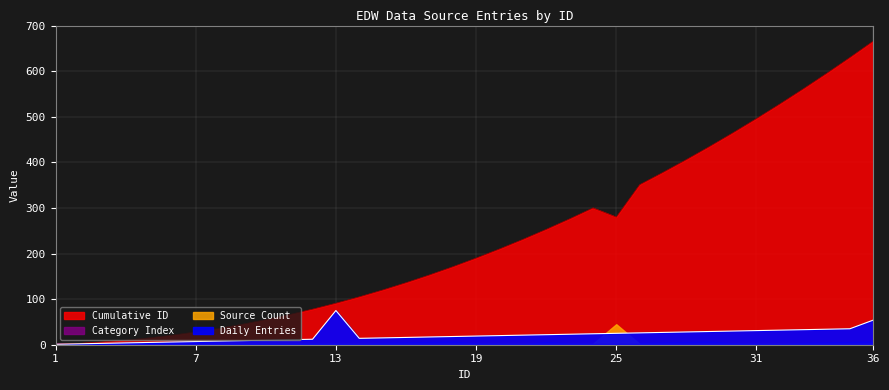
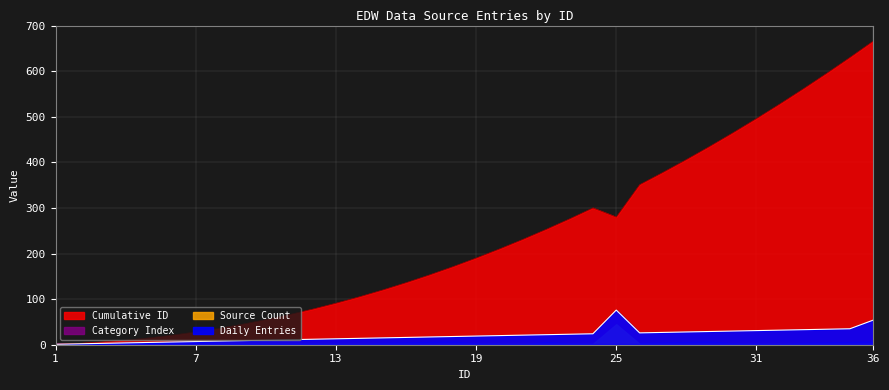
  {
    "Cumulative ID": {
      "13": 90,
      "19": 190,
      "25": 280,
      "31": 500,
      "36": 670
    },
    "Source Count": {
      "25": 50
    },
    "Daily Entries": {
-     "13": 80,
+     "13": 10,
      "19": 20,
-     "25": 30,
+     "25": 80,
      "31": 30,
      "36": 50
    }
  }
